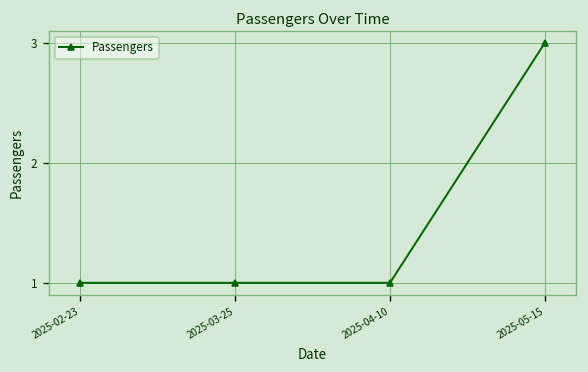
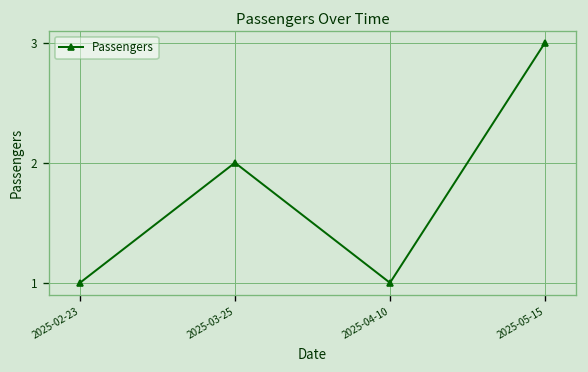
  {
    "2025-02-23": 1,
-   "2025-03-25": 1,
+   "2025-03-25": 2,
    "2025-04-10": 1,
    "2025-05-15": 3
  }
